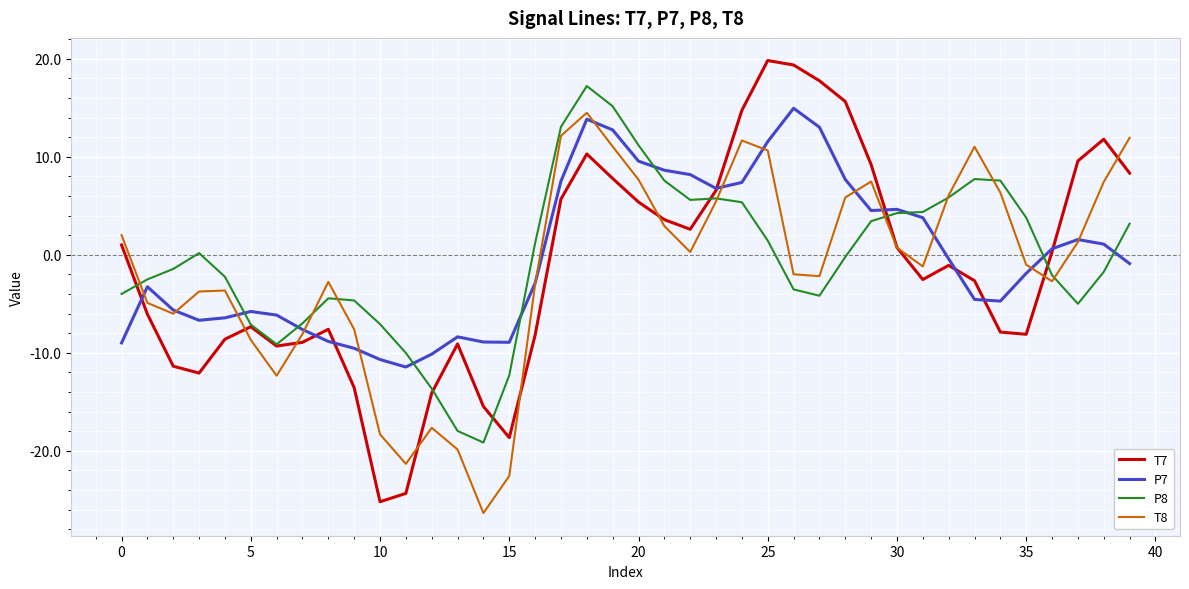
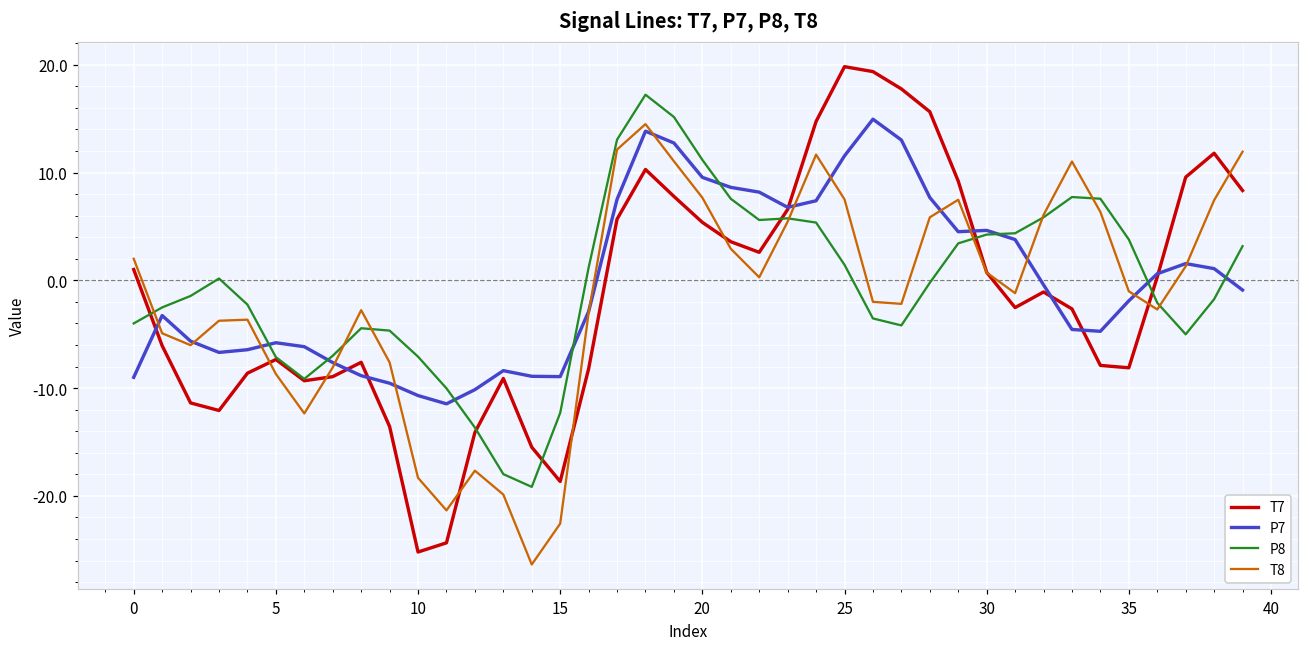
  {
    "T7": {
      "0": 1,
      "10": -25,
      "15": -19,
      "20": 5,
      "25": 20,
      "35": -8
    },
    "P7": {
      "0": -9,
      "5": -6,
      "10": -11,
      "15": -9,
      "20": 10,
      "25": 12,
      "30": 5,
      "35": -2
    },
    "P8": {
      "0": -4,
      "10": -7,
      "15": -12,
      "20": 11,
      "25": 1,
      "30": 4,
      "35": 4
    },
    "T8": {
      "0": 2,
      "5": -9,
      "10": -18,
      "15": -23,
      "20": 8,
-     "25": 11,
+     "25": 8,
      "35": -1
    }
  }
